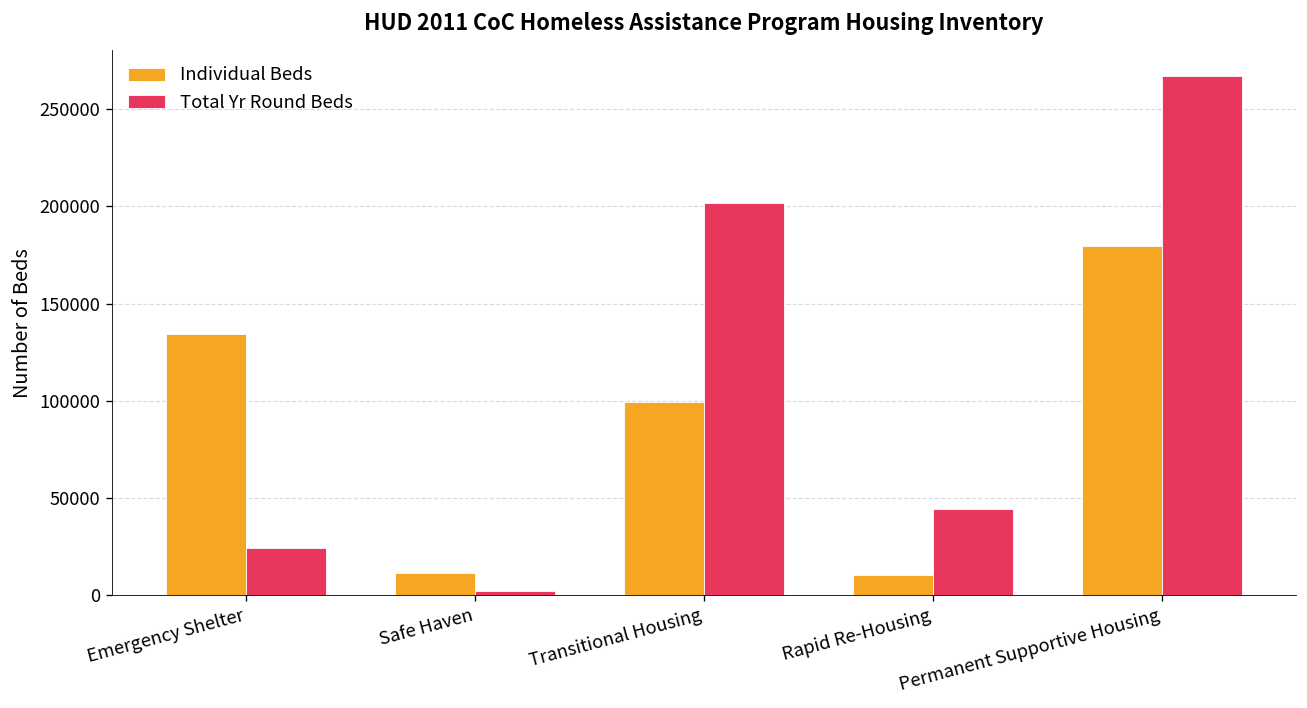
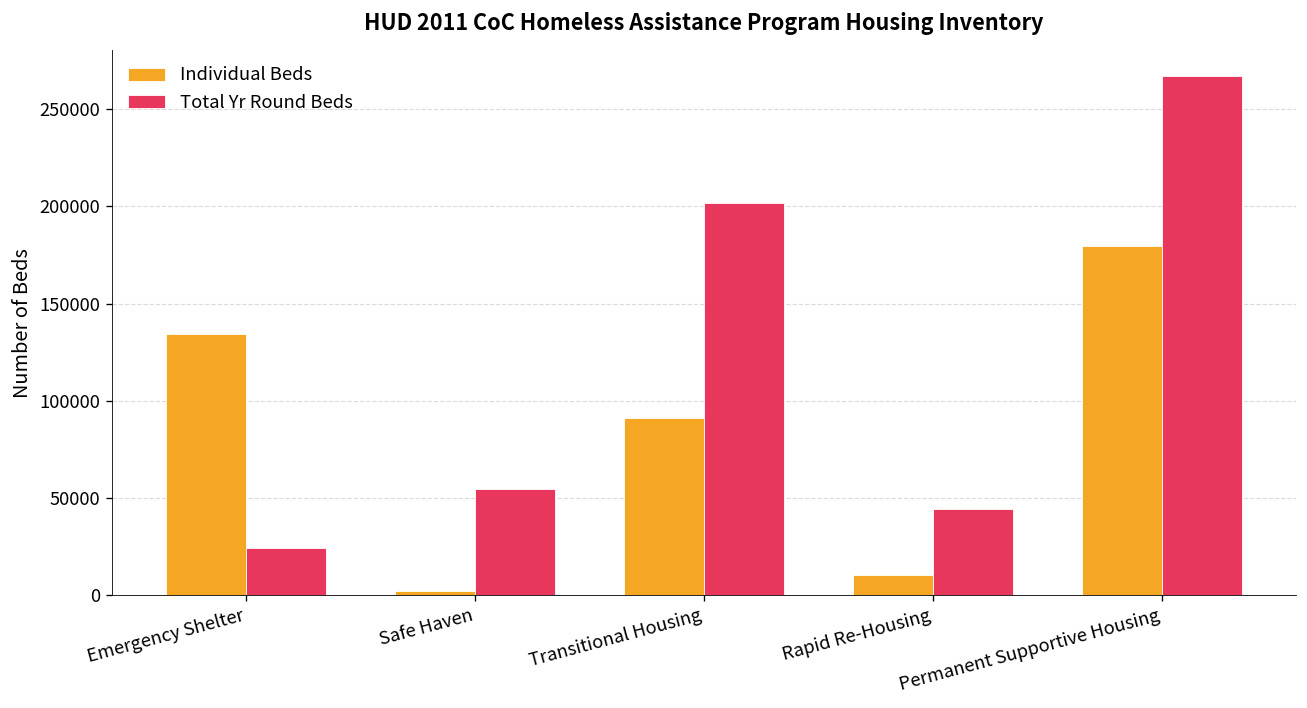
  {
    "Individual Beds": {
      "Emergency Shelter": 134000,
-     "Safe Haven": 11000,
-     "Transitional Housing": 99000,
+     "Safe Haven": 2000,
+     "Transitional Housing": 91000,
      "Rapid Re-Housing": 11000,
      "Permanent Supportive Housing": 179000
    },
    "Total Yr Round Beds": {
      "Emergency Shelter": 24000,
-     "Safe Haven": 2000,
+     "Safe Haven": 55000,
      "Transitional Housing": 202000,
      "Rapid Re-Housing": 44000,
      "Permanent Supportive Housing": 267000
    }
  }
